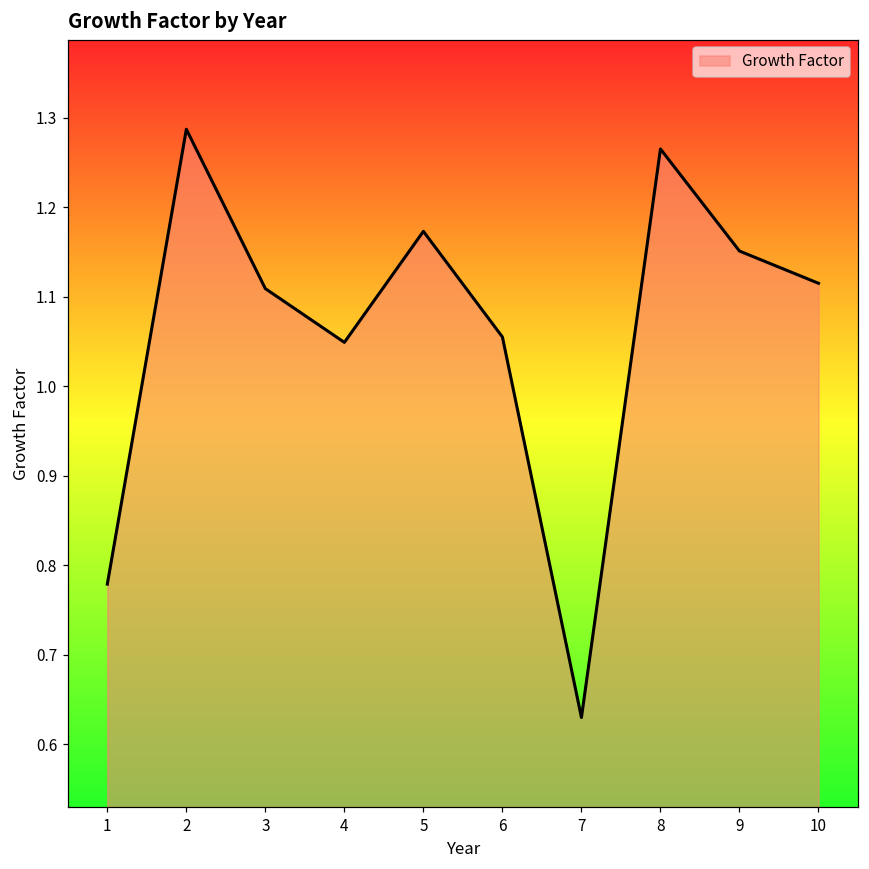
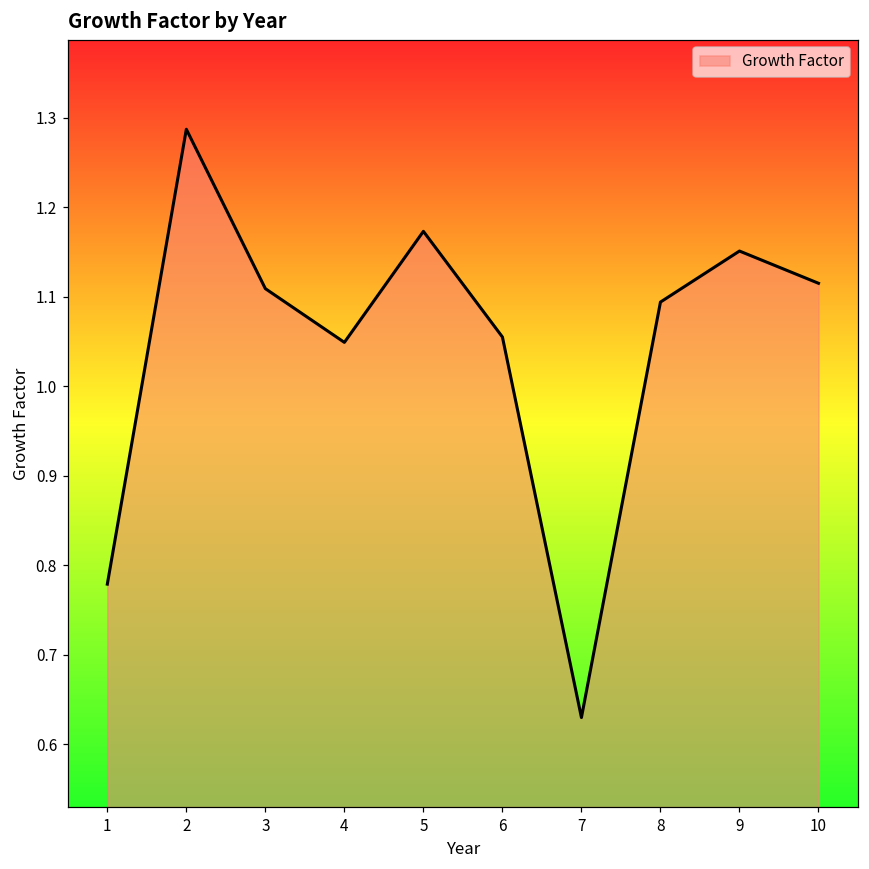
  {
    "1": 0.78,
    "2": 1.29,
    "3": 1.11,
    "4": 1.05,
    "5": 1.17,
    "6": 1.06,
    "7": 0.63,
-   "8": 1.27,
+   "8": 1.09,
    "9": 1.15,
    "10": 1.12
  }
